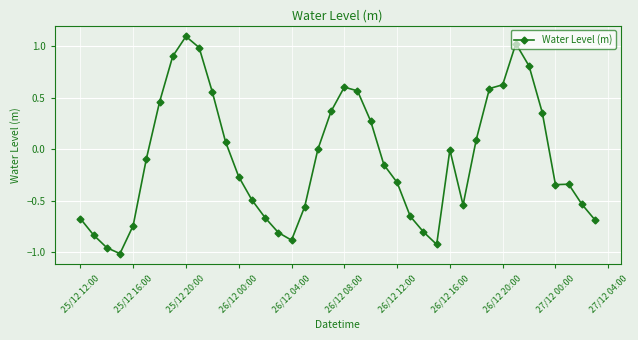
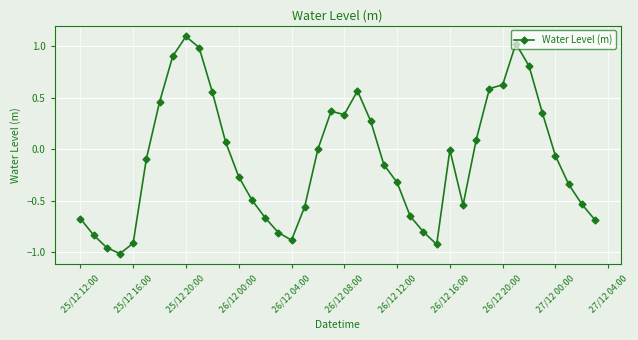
  {
    "25/12 12:00": -0.67,
-   "25/12 16:00": -0.74,
+   "25/12 16:00": -0.91,
    "25/12 20:00": 1.09,
    "26/12 00:00": -0.27,
    "26/12 04:00": -0.88,
-   "26/12 08:00": 0.60,
+   "26/12 08:00": 0.34,
    "26/12 12:00": -0.32,
    "26/12 16:00": -0.01,
    "26/12 20:00": 0.62,
-   "27/12 00:00": -0.34
+   "27/12 00:00": -0.06
  }
